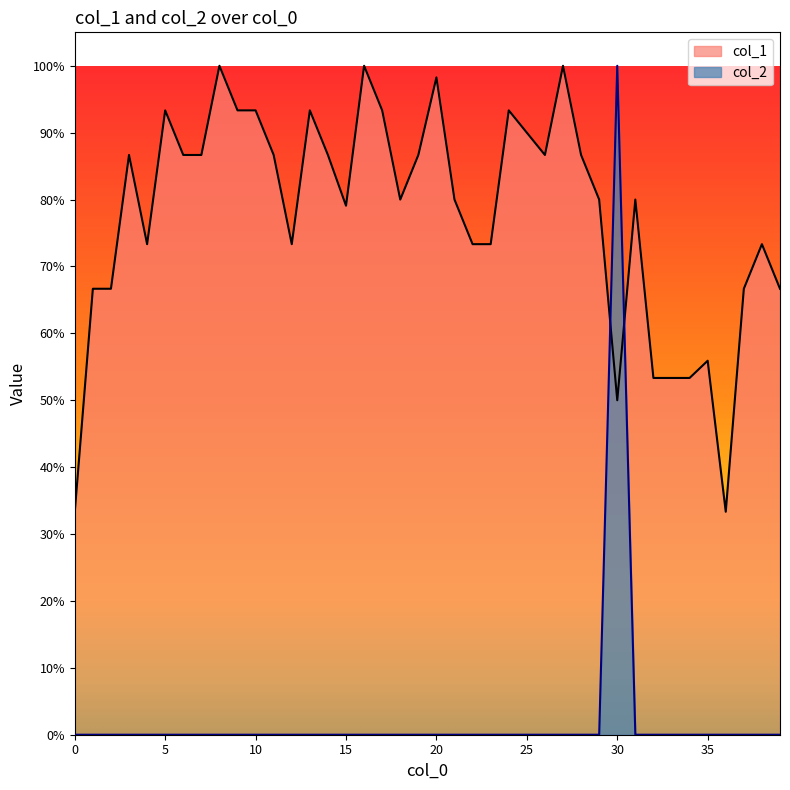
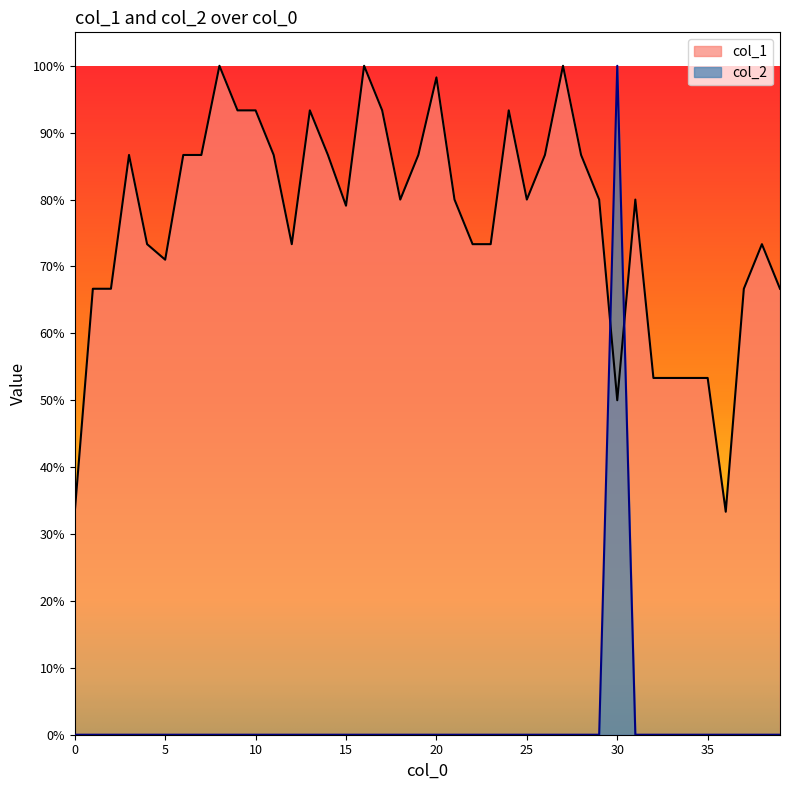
  {
    "col_1": {
      "0": "33%",
-     "5": "93%",
+     "5": "71%",
      "10": "93%",
      "15": "79%",
      "20": "98%",
-     "25": "90%",
+     "25": "80%",
      "30": "50%",
-     "35": "56%"
+     "35": "53%"
    },
    "col_2": {
      "0": "0%",
      "5": "0%",
      "10": "0%",
      "15": "0%",
      "20": "0%",
      "25": "0%",
      "30": "100%",
      "35": "0%"
    }
  }
